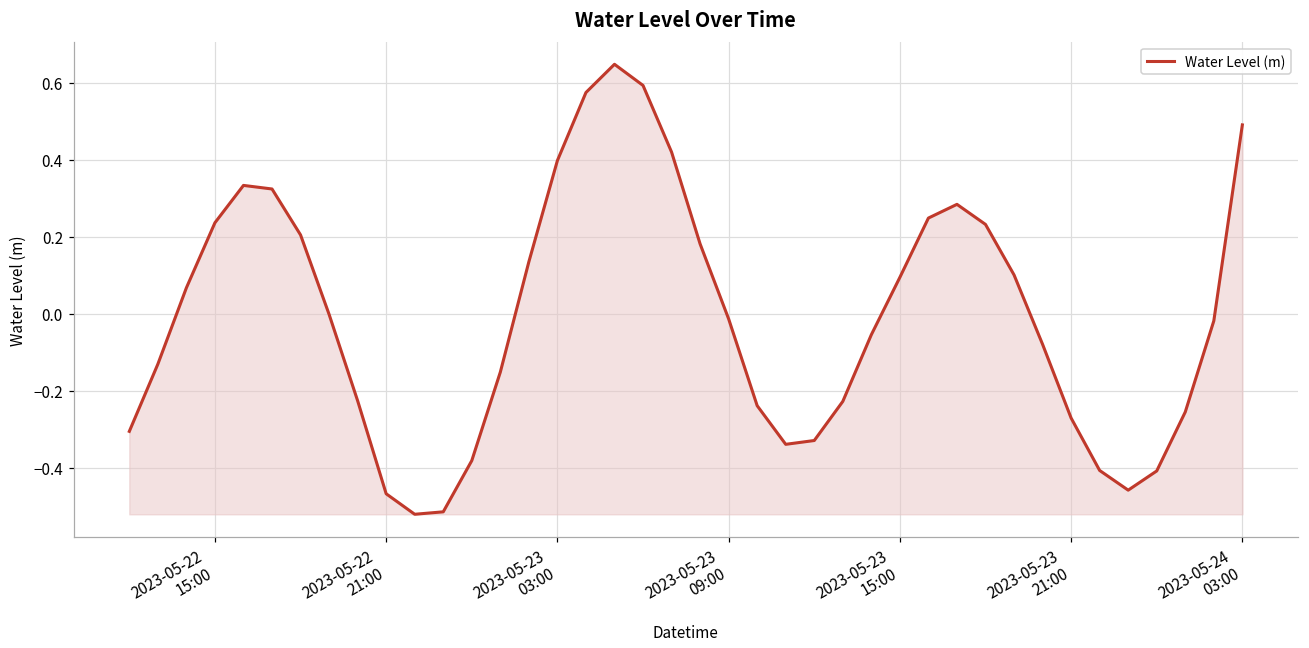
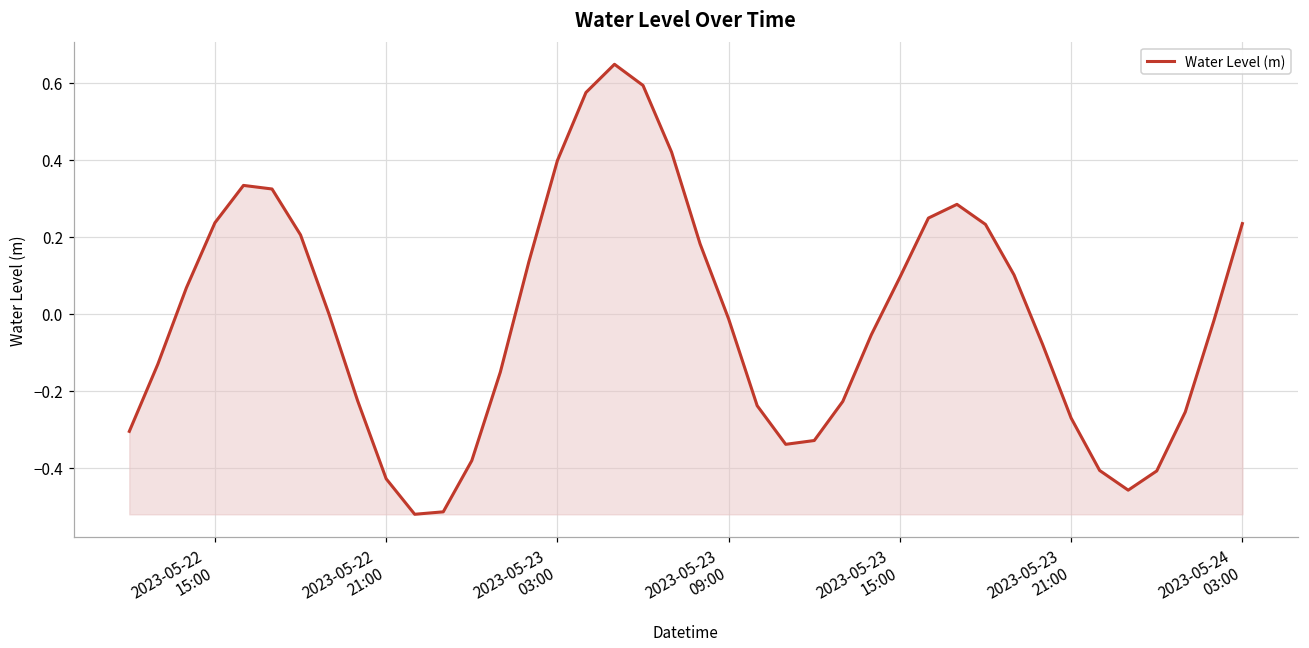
  {
    "2023-05-22 15:00": 0.24,
-   "2023-05-22 21:00": -0.47,
+   "2023-05-22 21:00": -0.43,
    "2023-05-23 03:00": 0.40,
    "2023-05-23 09:00": -0.01,
    "2023-05-23 15:00": 0.09,
    "2023-05-23 21:00": -0.27,
-   "2023-05-24 03:00": 0.49
+   "2023-05-24 03:00": 0.23
  }
